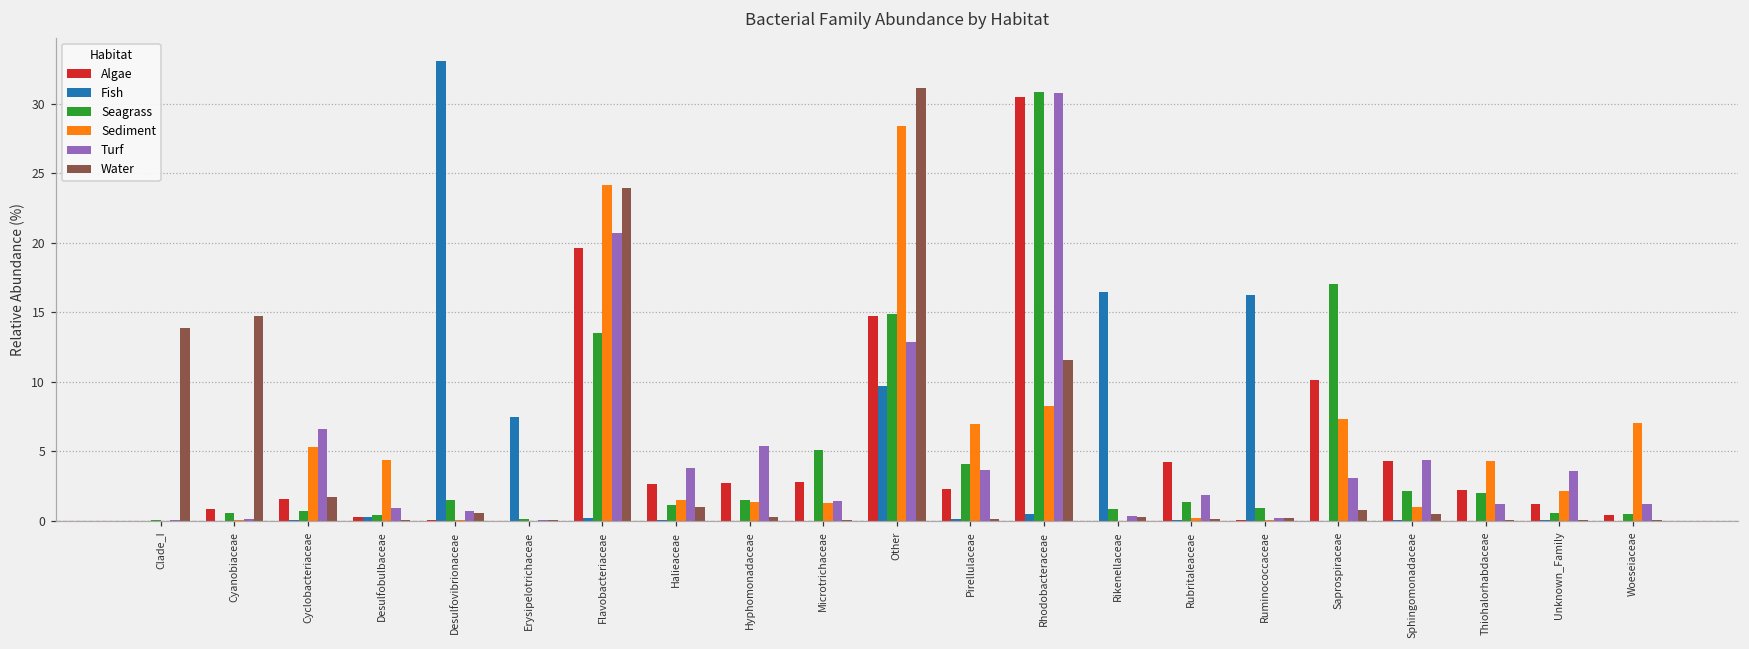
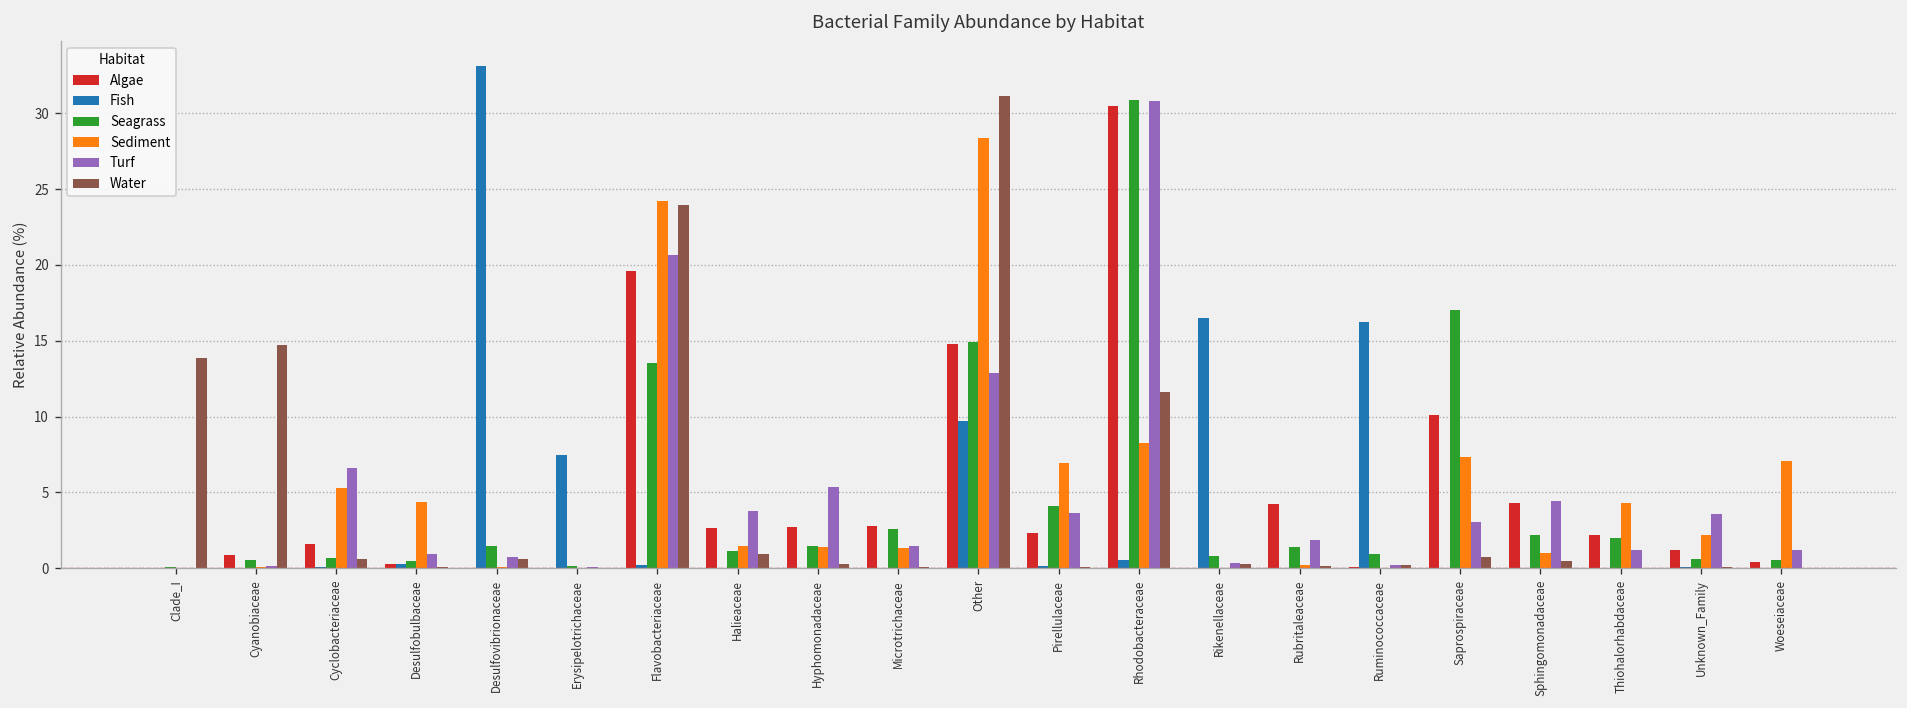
  {
    "Algae": {
      "Cyanobiaceae": 0.8,
      "Cyclobacteriaceae": 1.6,
      "Desulfobulbaceae": 0.3,
      "Flavobacteriaceae": 19.6,
      "Halieaceae": 2.6,
      "Hyphomonadaceae": 2.7,
      "Microtrichaceae": 2.8,
      "Other": 14.8,
      "Pirellulaceae": 2.3,
      "Rhodobacteraceae": 30.5,
      "Rubritaleaceae": 4.2,
      "Saprospiraceae": 10.1,
      "Sphingomonadaceae": 4.3,
      "Thiohalorhabdaceae": 2.2,
      "Unknown_Family": 1.2,
      "Woeseiaceae": 0.4
    },
    "Fish": {
      "Clade_I": 0.0,
      "Desulfobulbaceae": 0.3,
      "Desulfovibrionaceae": 33.1,
      "Erysipelotrichaceae": 7.5,
      "Flavobacteriaceae": 0.2,
      "Microtrichaceae": 0.0,
      "Other": 9.7,
      "Rhodobacteraceae": 0.5,
      "Rikenellaceae": 16.5,
      "Ruminococcaceae": 16.2,
      "Thiohalorhabdaceae": 0.0,
      "Woeseiaceae": 0.0
    },
    "Seagrass": {
      "Cyanobiaceae": 0.6,
      "Cyclobacteriaceae": 0.7,
      "Desulfobulbaceae": 0.5,
      "Desulfovibrionaceae": 1.5,
      "Flavobacteriaceae": 13.5,
      "Halieaceae": 1.1,
      "Hyphomonadaceae": 1.5,
-     "Microtrichaceae": 5.1,
+     "Microtrichaceae": 2.6,
      "Other": 14.9,
      "Pirellulaceae": 4.1,
      "Rhodobacteraceae": 30.9,
      "Rikenellaceae": 0.8,
      "Rubritaleaceae": 1.4,
      "Ruminococcaceae": 1.0,
      "Saprospiraceae": 17.0,
      "Sphingomonadaceae": 2.2,
      "Thiohalorhabdaceae": 2.0,
      "Unknown_Family": 0.6,
      "Woeseiaceae": 0.5
    },
    "Sediment": {
      "Cyclobacteriaceae": 5.3,
      "Desulfobulbaceae": 4.4,
      "Flavobacteriaceae": 24.2,
      "Halieaceae": 1.5,
      "Hyphomonadaceae": 1.4,
      "Microtrichaceae": 1.3,
      "Other": 28.4,
      "Pirellulaceae": 7.0,
      "Rhodobacteraceae": 8.2,
      "Saprospiraceae": 7.4,
      "Sphingomonadaceae": 1.0,
      "Thiohalorhabdaceae": 4.3,
      "Unknown_Family": 2.2,
      "Woeseiaceae": 7.1
    },
    "Turf": {
      "Cyclobacteriaceae": 6.6,
      "Desulfobulbaceae": 1.0,
      "Desulfovibrionaceae": 0.7,
      "Flavobacteriaceae": 20.7,
      "Halieaceae": 3.8,
      "Hyphomonadaceae": 5.4,
      "Microtrichaceae": 1.4,
      "Other": 12.9,
      "Pirellulaceae": 3.7,
      "Rhodobacteraceae": 30.8,
      "Rikenellaceae": 0.3,
      "Rubritaleaceae": 1.8,
      "Ruminococcaceae": 0.2,
      "Saprospiraceae": 3.1,
      "Sphingomonadaceae": 4.4,
      "Thiohalorhabdaceae": 1.2,
      "Unknown_Family": 3.6,
      "Woeseiaceae": 1.2
    },
    "Water": {
      "Clade_I": 13.9,
      "Cyanobiaceae": 14.7,
-     "Cyclobacteriaceae": 1.7,
+     "Cyclobacteriaceae": 0.6,
      "Desulfovibrionaceae": 0.6,
      "Flavobacteriaceae": 23.9,
      "Halieaceae": 1.0,
      "Hyphomonadaceae": 0.3,
      "Other": 31.2,
      "Rhodobacteraceae": 11.6,
      "Rikenellaceae": 0.3,
      "Ruminococcaceae": 0.2,
      "Saprospiraceae": 0.8,
      "Sphingomonadaceae": 0.5
    }
  }
